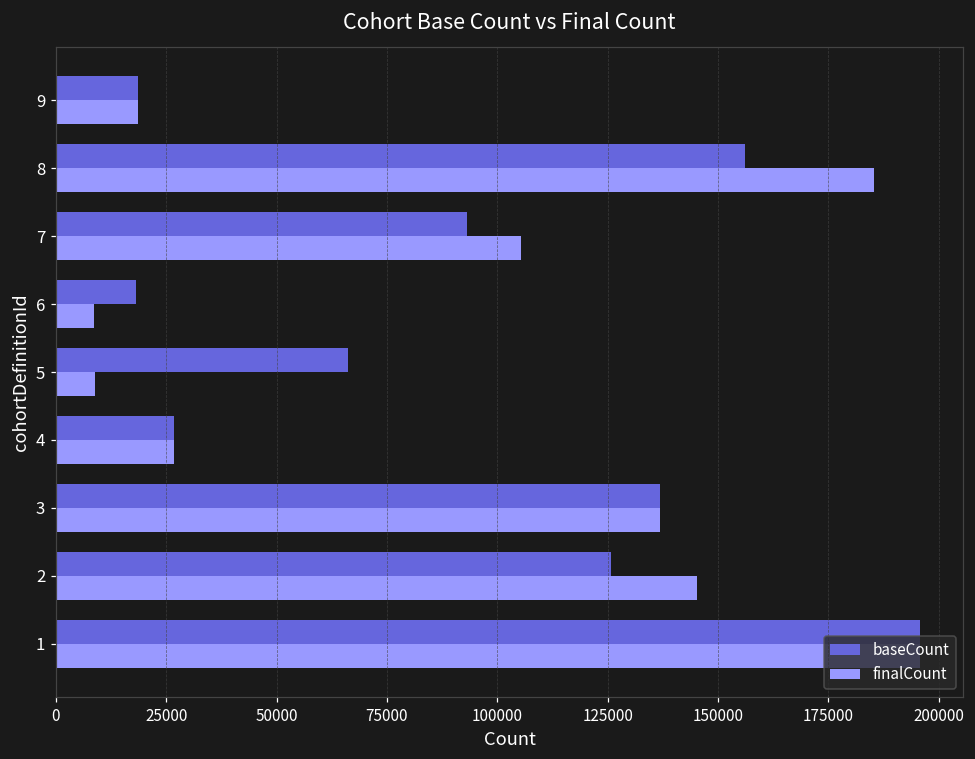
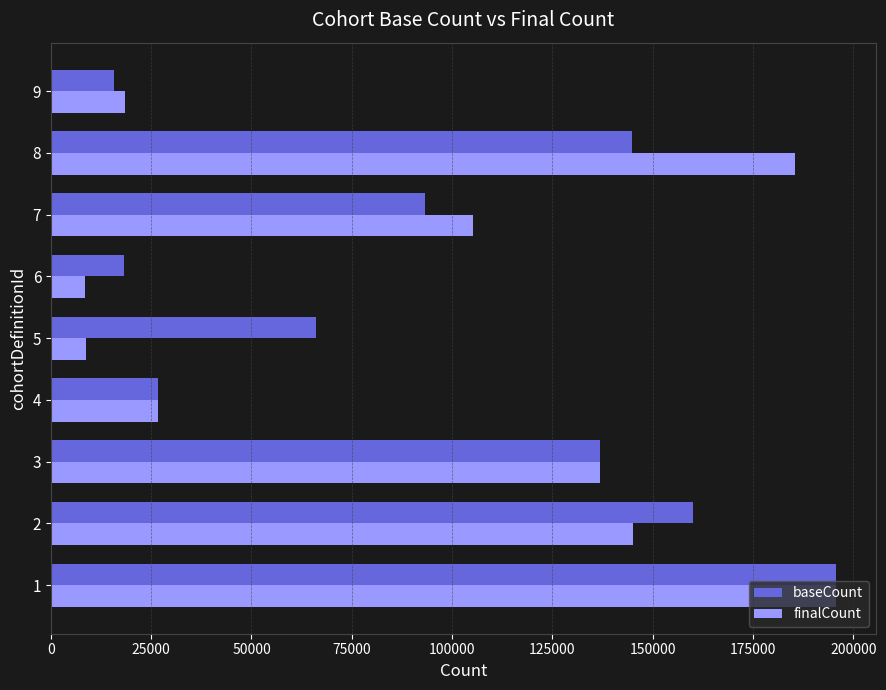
  {
    "baseCount": {
-     "9": 19000,
-     "8": 156000,
+     "9": 16000,
+     "8": 145000,
      "7": 93000,
      "6": 18000,
      "5": 66000,
      "4": 27000,
      "3": 137000,
-     "2": 126000,
+     "2": 160000,
      "1": 196000
    },
    "finalCount": {
      "9": 19000,
      "8": 185000,
      "7": 105000,
      "6": 9000,
      "5": 9000,
      "4": 27000,
      "3": 137000,
      "2": 145000
    }
  }
